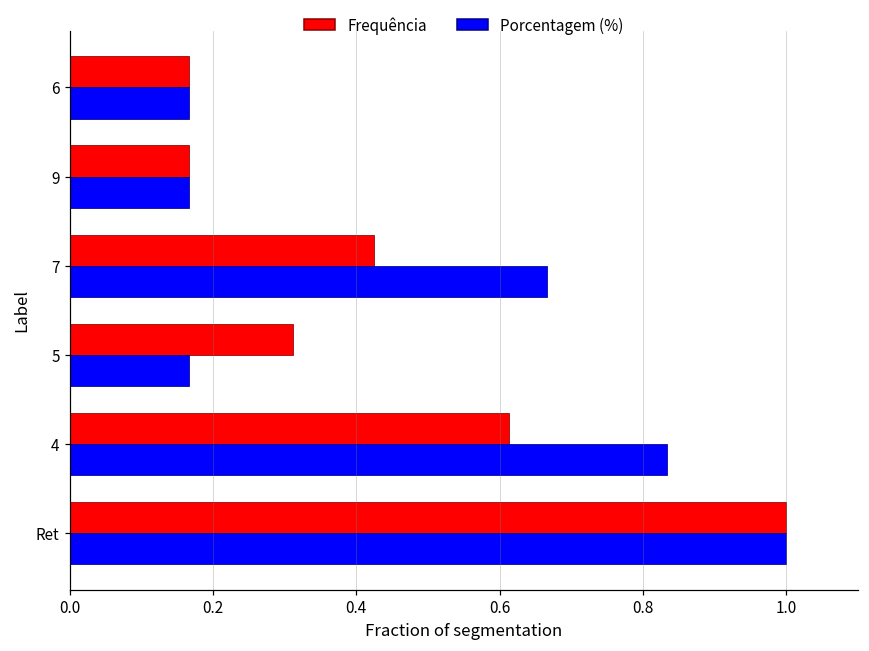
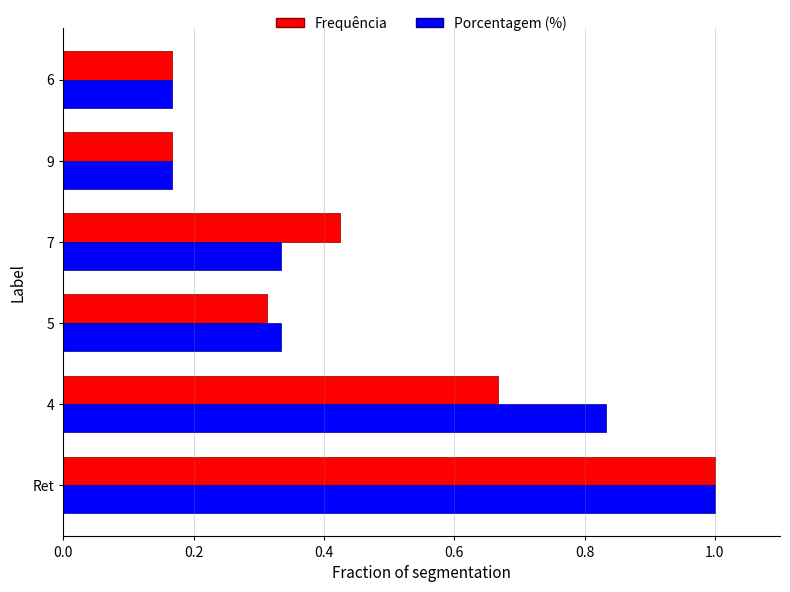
  {
    "Frequência": {
      "6": 0.17,
      "9": 0.17,
      "7": 0.42,
      "5": 0.31,
-     "4": 0.61,
+     "4": 0.67,
      "Ret": 1.00
    },
    "Porcentagem (%)": {
      "6": 0.17,
      "9": 0.17,
-     "7": 0.67,
-     "5": 0.17,
+     "7": 0.33,
+     "5": 0.33,
      "4": 0.83,
      "Ret": 1.00
    }
  }
